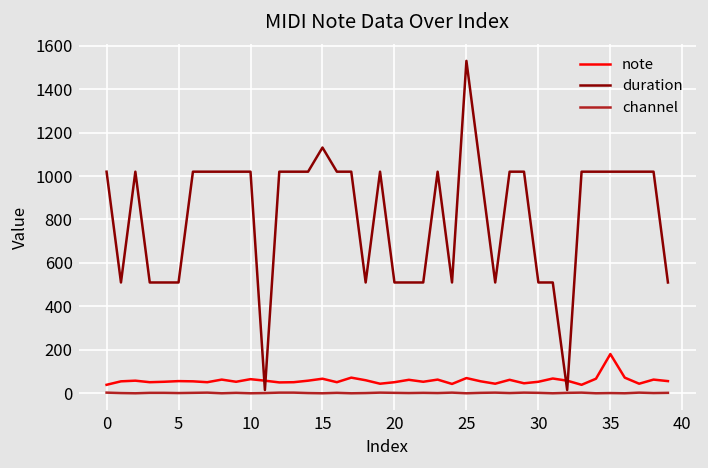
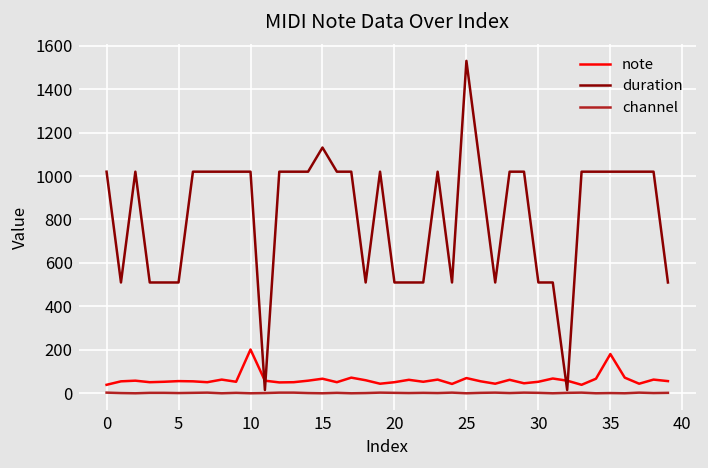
  {
    "note": {
      "0": 40,
      "5": 60,
-     "10": 70,
+     "10": 200,
      "15": 70,
      "20": 50,
      "25": 70,
      "30": 50,
      "35": 180
    },
    "duration": {
      "0": 1020,
      "5": 510,
      "10": 1020,
      "15": 1130,
      "20": 510,
      "25": 1530,
      "30": 510,
      "35": 1020
    },
    "channel": {
      "0": 0,
      "5": 0,
      "10": 0,
      "15": 0,
      "20": 0,
      "25": 0,
      "30": 0,
      "35": 0
    }
  }
